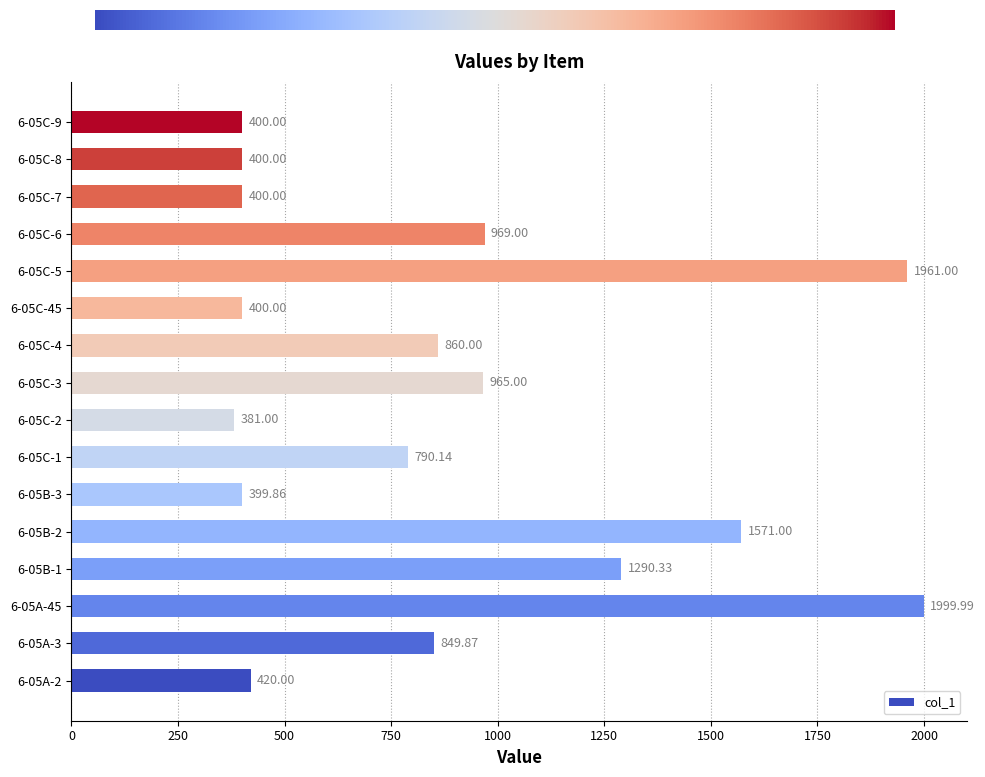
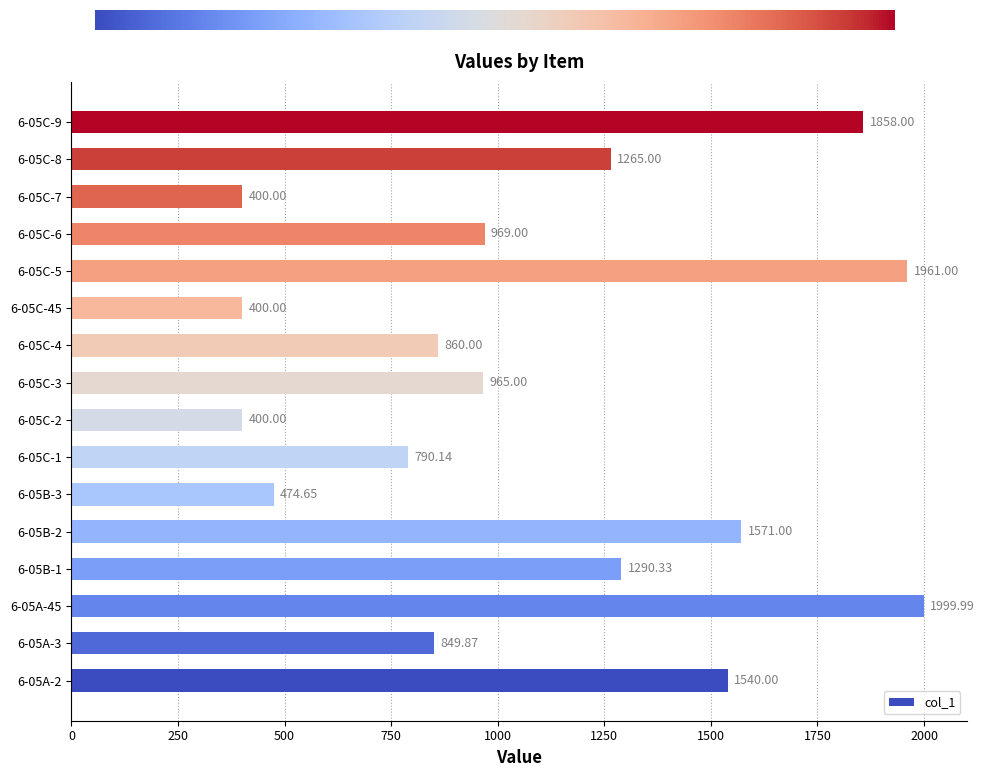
  {
-   "6-05C-9": 400.00,
-   "6-05C-8": 400.00,
+   "6-05C-9": 1858.00,
+   "6-05C-8": 1265.00,
    "6-05C-7": 400.00,
    "6-05C-6": 969.00,
    "6-05C-5": 1961.00,
    "6-05C-45": 400.00,
    "6-05C-4": 860.00,
    "6-05C-3": 965.00,
-   "6-05C-2": 381.00,
+   "6-05C-2": 400.00,
    "6-05C-1": 790.14,
-   "6-05B-3": 399.86,
+   "6-05B-3": 474.65,
    "6-05B-2": 1571.00,
    "6-05B-1": 1290.33,
    "6-05A-45": 1999.99,
    "6-05A-3": 849.87,
-   "6-05A-2": 420.00
+   "6-05A-2": 1540.00
  }
